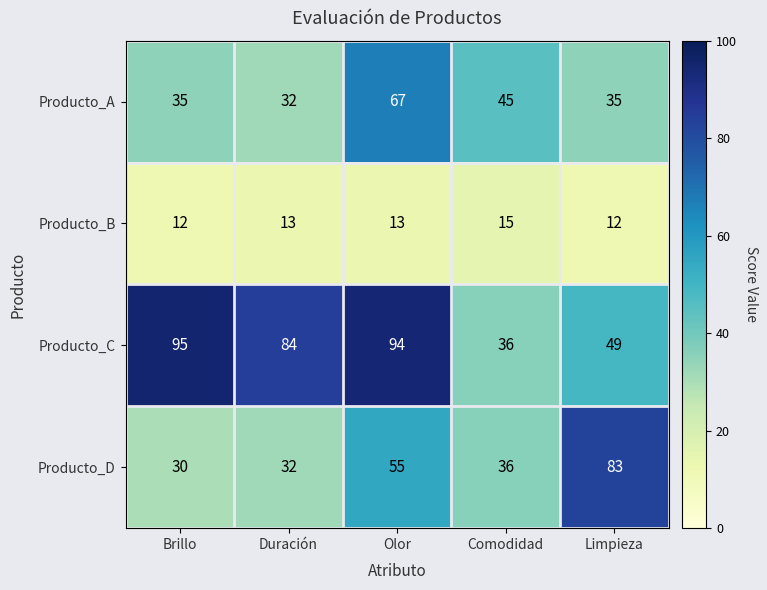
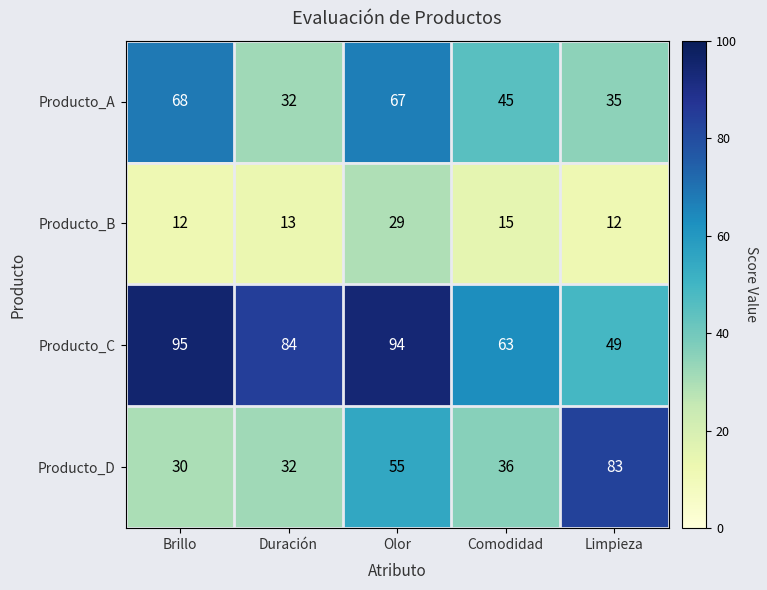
  {
    "Producto_A": {
-     "Brillo": 35,
+     "Brillo": 68,
      "Duración": 32,
      "Olor": 67,
      "Comodidad": 45,
      "Limpieza": 35
    },
    "Producto_B": {
      "Brillo": 12,
      "Duración": 13,
-     "Olor": 13,
+     "Olor": 29,
      "Comodidad": 15,
      "Limpieza": 12
    },
    "Producto_C": {
      "Brillo": 95,
      "Duración": 84,
      "Olor": 94,
-     "Comodidad": 36,
+     "Comodidad": 63,
      "Limpieza": 49
    },
    "Producto_D": {
      "Brillo": 30,
      "Duración": 32,
      "Olor": 55,
      "Comodidad": 36,
      "Limpieza": 83
    }
  }
